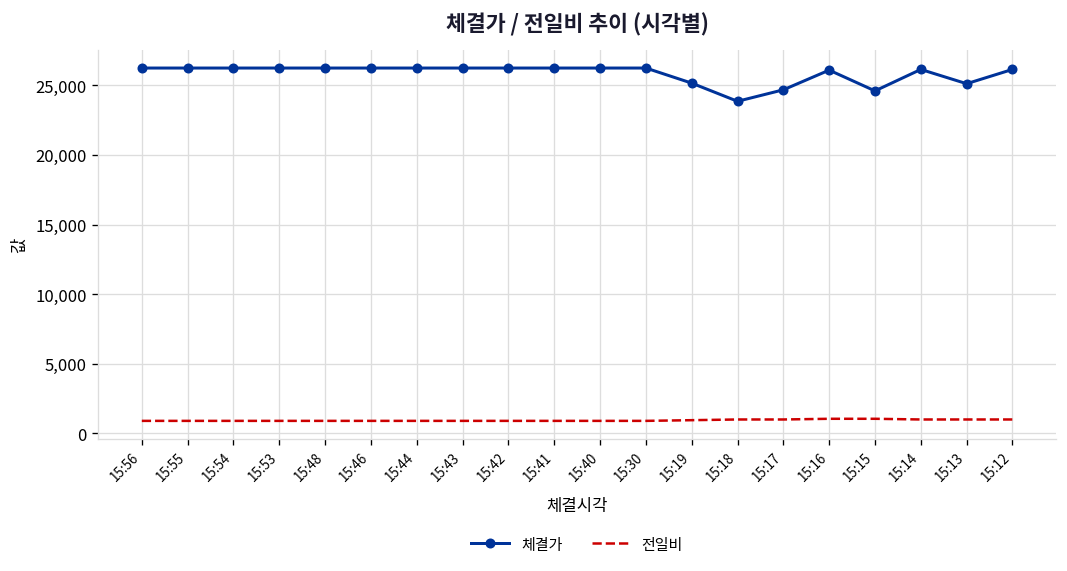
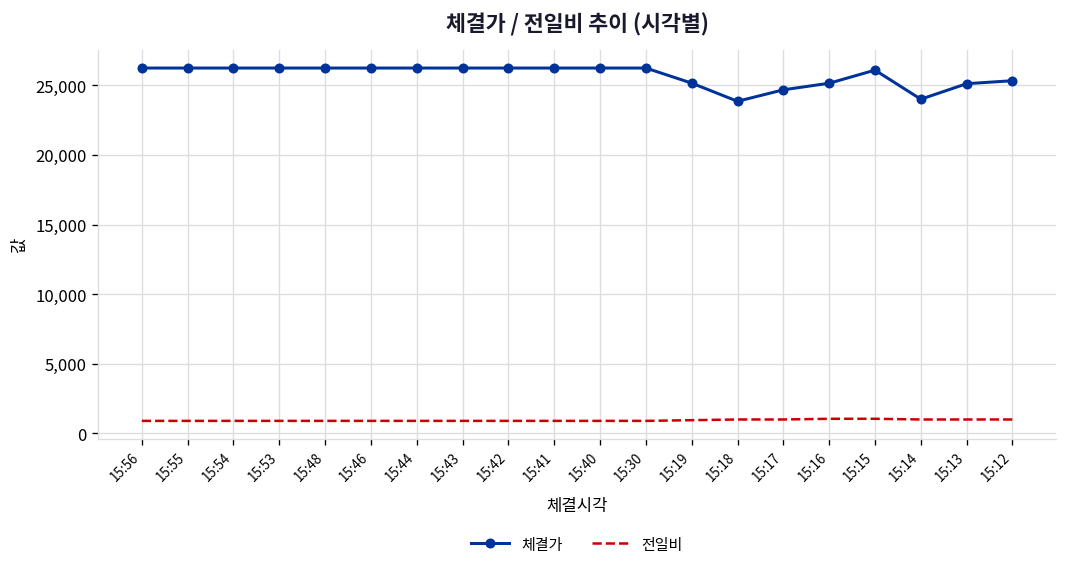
  {
    "체결가": {
      "15:56": "26,300",
      "15:55": "26,300",
      "15:54": "26,300",
      "15:53": "26,300",
      "15:48": "26,300",
      "15:46": "26,300",
      "15:44": "26,300",
      "15:43": "26,300",
      "15:42": "26,300",
      "15:41": "26,300",
      "15:40": "26,300",
      "15:30": "26,300",
      "15:19": "25,200",
      "15:18": "23,900",
      "15:17": "24,700",
-     "15:16": "26,100",
-     "15:15": "24,600",
-     "15:14": "26,200",
+     "15:16": "25,200",
+     "15:15": "26,100",
+     "15:14": "24,000",
      "15:13": "25,100",
-     "15:12": "26,200"
+     "15:12": "25,300"
    },
    "전일비": {
      "15:56": "900",
      "15:55": "900",
      "15:54": "900",
      "15:53": "900",
      "15:48": "900",
      "15:46": "900",
      "15:44": "900",
      "15:43": "900",
      "15:42": "900",
      "15:41": "900",
      "15:40": "900",
      "15:30": "900",
      "15:19": "1,000",
      "15:18": "1,000",
      "15:17": "1,000",
      "15:16": "1,100",
      "15:15": "1,100",
      "15:14": "1,000",
      "15:13": "1,000",
      "15:12": "1,000"
    }
  }
